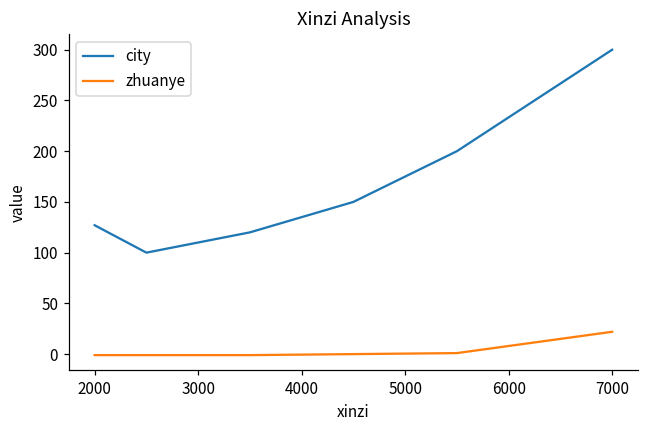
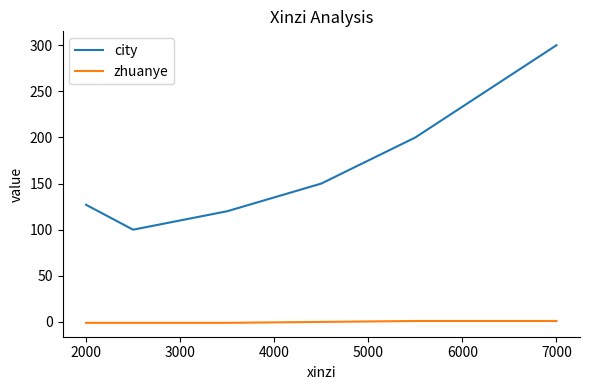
  {
    "city": {
      "2000": 130,
      "7000": 300
    },
    "zhuanye": {
      "2000": 0,
-     "7000": 20
+     "7000": 0
    }
  }
